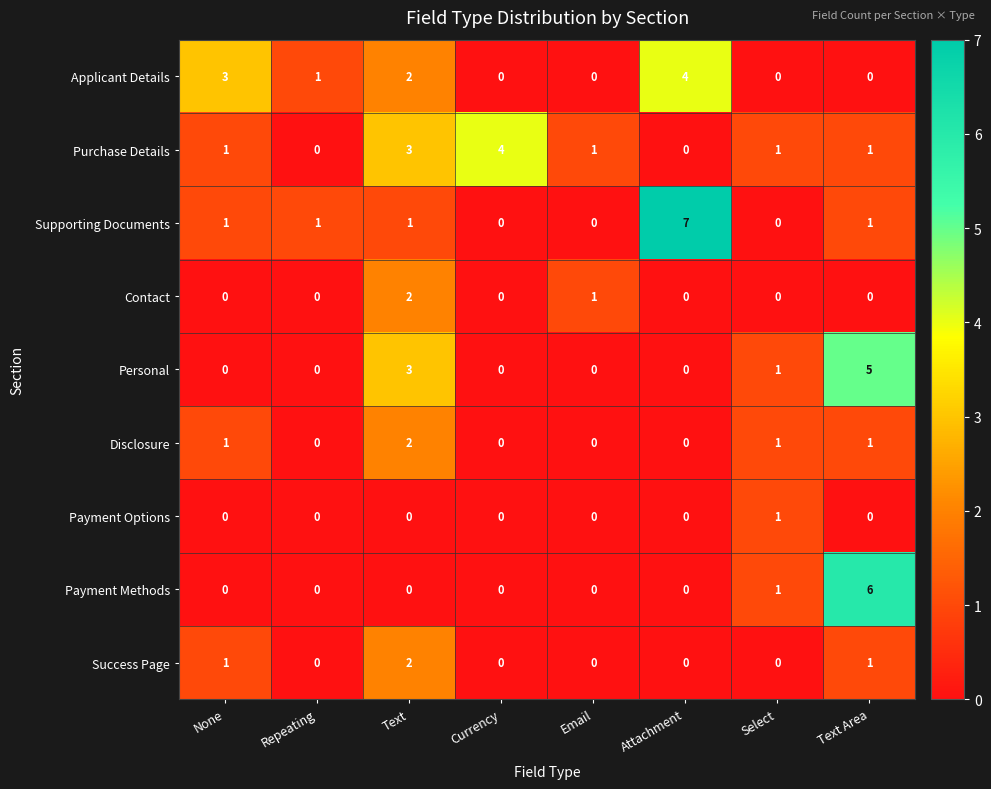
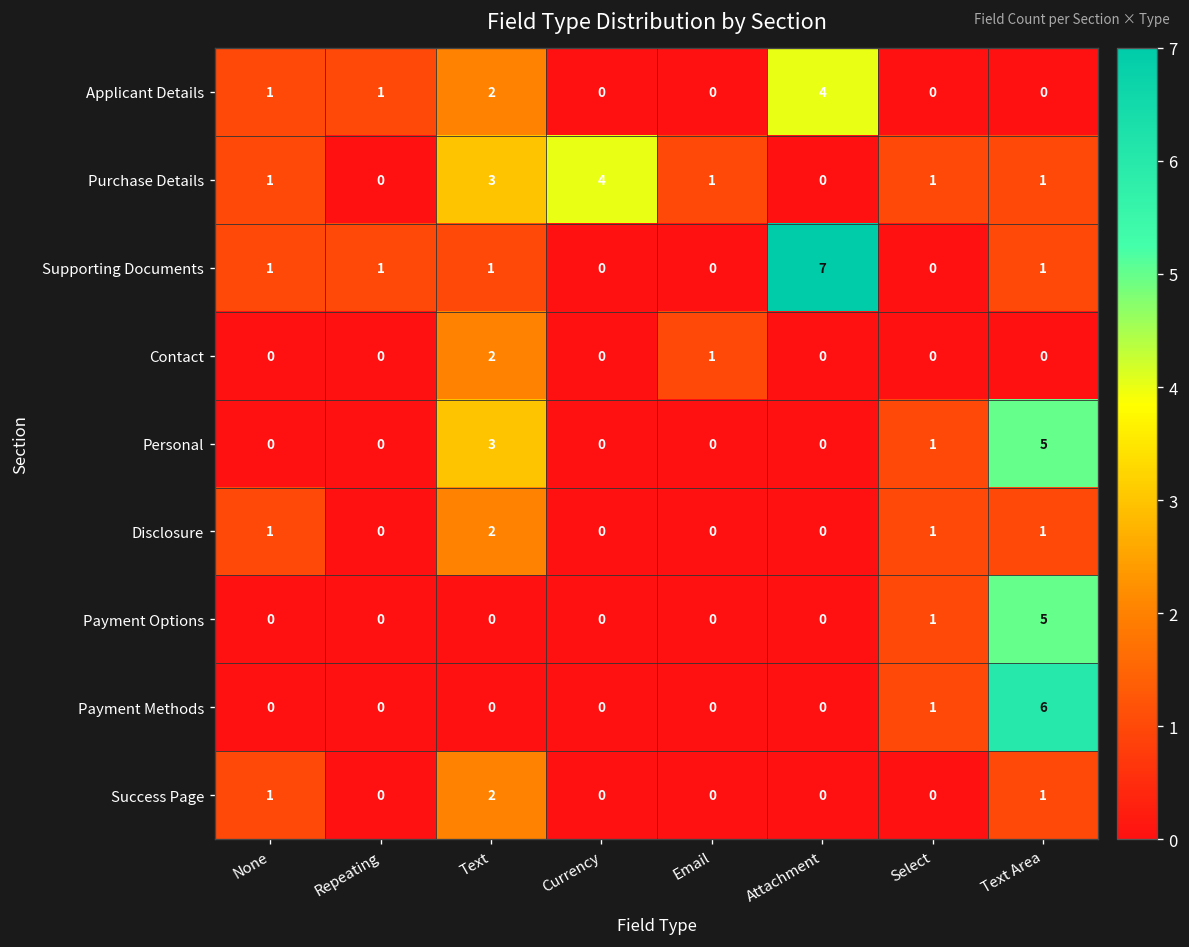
  {
    "Applicant Details": {
-     "None": 3,
+     "None": 1,
      "Repeating": 1,
      "Text": 2,
      "Currency": 0,
      "Email": 0,
      "Attachment": 4,
      "Select": 0,
      "Text Area": 0
    },
    "Purchase Details": {
      "None": 1,
      "Repeating": 0,
      "Text": 3,
      "Currency": 4,
      "Email": 1,
      "Attachment": 0,
      "Select": 1,
      "Text Area": 1
    },
    "Supporting Documents": {
      "None": 1,
      "Repeating": 1,
      "Text": 1,
      "Currency": 0,
      "Email": 0,
      "Attachment": 7,
      "Select": 0,
      "Text Area": 1
    },
    "Contact": {
      "None": 0,
      "Repeating": 0,
      "Text": 2,
      "Currency": 0,
      "Email": 1,
      "Attachment": 0,
      "Select": 0,
      "Text Area": 0
    },
    "Personal": {
      "None": 0,
      "Repeating": 0,
      "Text": 3,
      "Currency": 0,
      "Email": 0,
      "Attachment": 0,
      "Select": 1,
      "Text Area": 5
    },
    "Disclosure": {
      "None": 1,
      "Repeating": 0,
      "Text": 2,
      "Currency": 0,
      "Email": 0,
      "Attachment": 0,
      "Select": 1,
      "Text Area": 1
    },
    "Payment Options": {
      "None": 0,
      "Repeating": 0,
      "Text": 0,
      "Currency": 0,
      "Email": 0,
      "Attachment": 0,
      "Select": 1,
-     "Text Area": 0
+     "Text Area": 5
    },
    "Payment Methods": {
      "None": 0,
      "Repeating": 0,
      "Text": 0,
      "Currency": 0,
      "Email": 0,
      "Attachment": 0,
      "Select": 1,
      "Text Area": 6
    },
    "Success Page": {
      "None": 1,
      "Repeating": 0,
      "Text": 2,
      "Currency": 0,
      "Email": 0,
      "Attachment": 0,
      "Select": 0,
      "Text Area": 1
    }
  }
